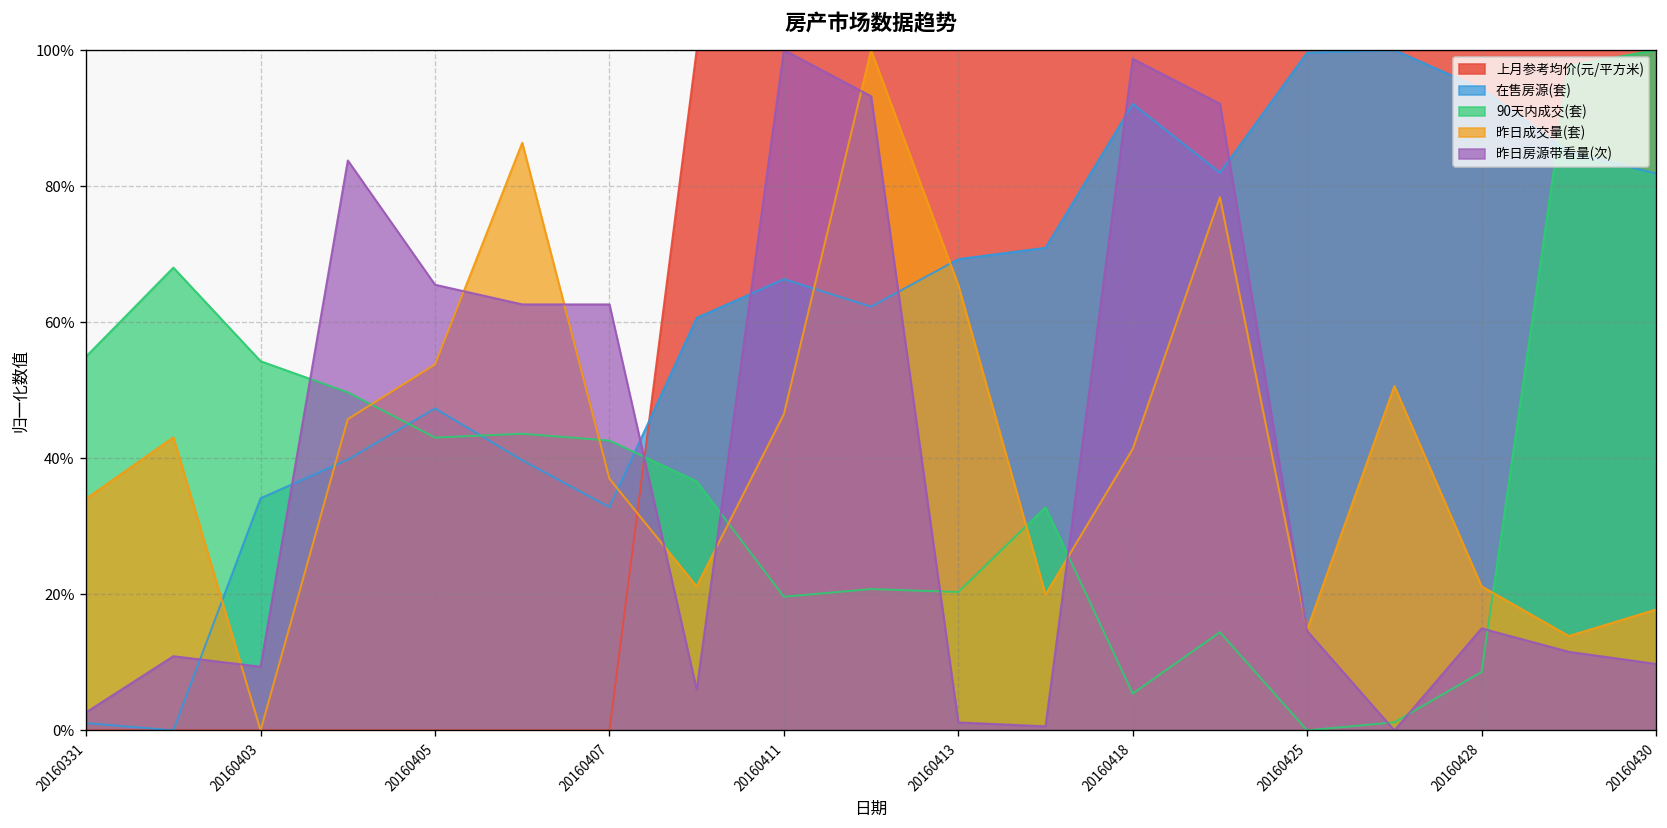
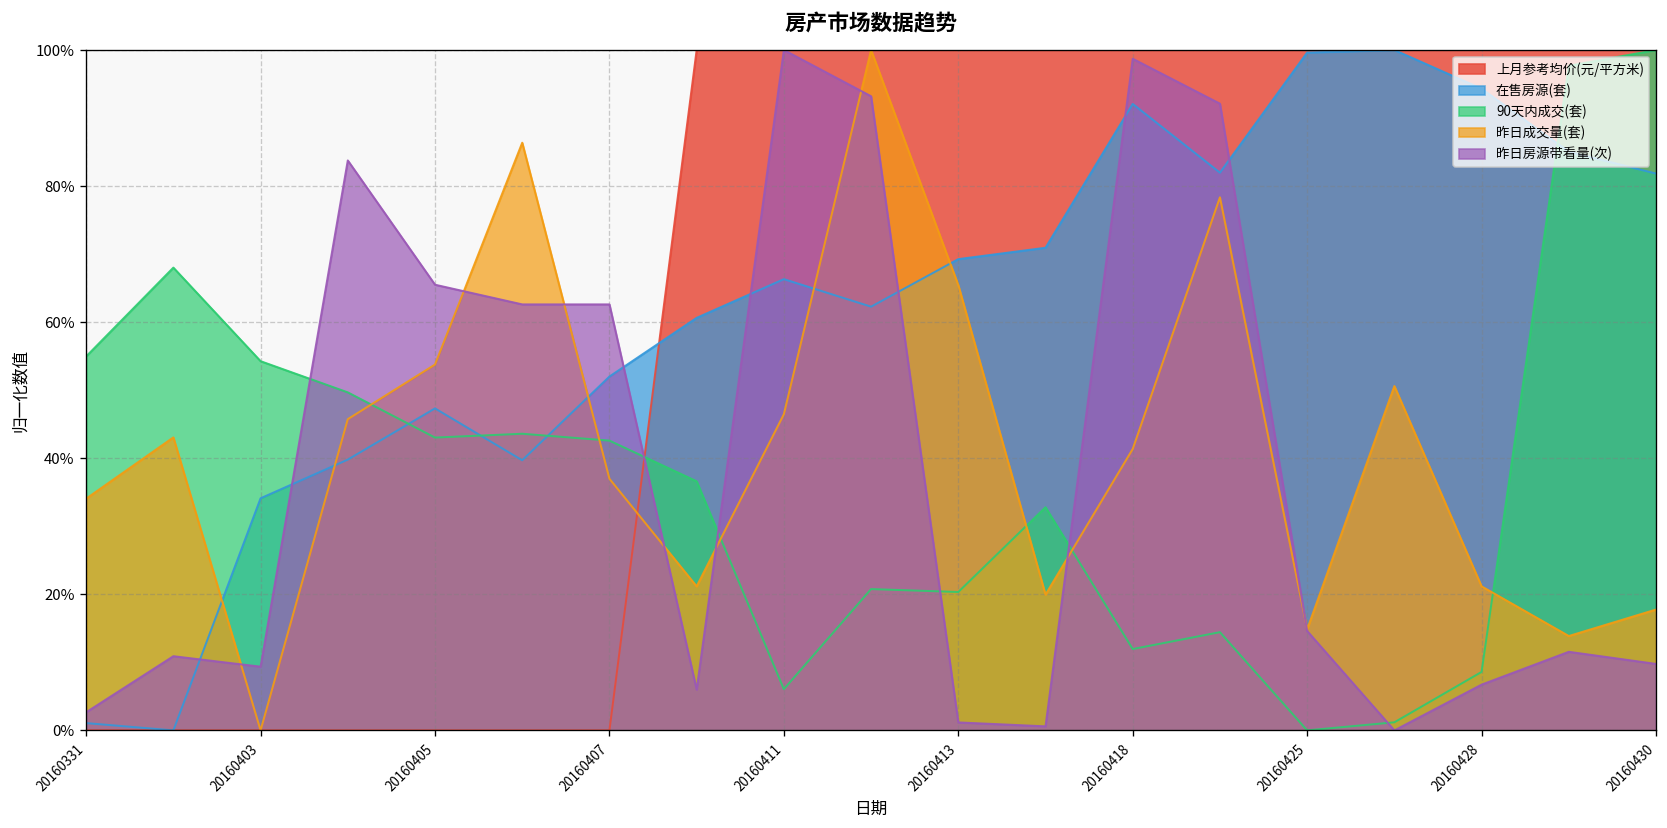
  {
    "上月参考均价(元/平方米)": {
      "20160331": "0%",
      "20160405": "0%",
      "20160407": "0%",
      "20160413": "100%",
      "20160418": "100%",
      "20160428": "100%"
    },
    "在售房源(套)": {
      "20160331": "1%",
      "20160403": "34%",
      "20160405": "47%",
-     "20160407": "33%",
+     "20160407": "52%",
      "20160411": "66%",
      "20160413": "69%",
      "20160418": "92%",
      "20160430": "82%"
    },
    "90天内成交(套)": {
      "20160331": "55%",
      "20160403": "54%",
      "20160405": "43%",
      "20160407": "43%",
-     "20160411": "20%",
+     "20160411": "6%",
      "20160413": "20%",
-     "20160418": "5%",
+     "20160418": "12%",
      "20160425": "0%",
      "20160428": "9%"
    },
    "昨日成交量(套)": {
      "20160331": "34%",
      "20160405": "54%",
      "20160407": "37%",
      "20160411": "46%",
      "20160413": "65%",
      "20160418": "41%",
      "20160428": "21%",
      "20160430": "18%"
    },
    "昨日房源带看量(次)": {
      "20160331": "3%",
      "20160403": "9%",
      "20160405": "66%",
      "20160407": "63%",
      "20160413": "1%",
      "20160418": "99%",
-     "20160428": "15%",
+     "20160428": "7%",
      "20160430": "10%"
    }
  }
